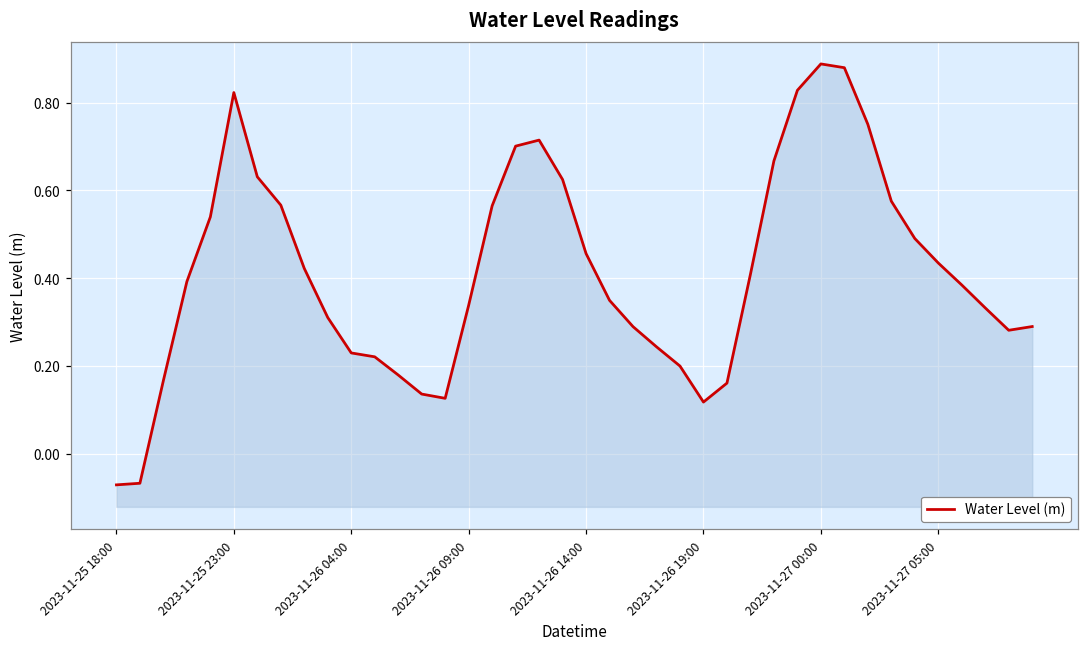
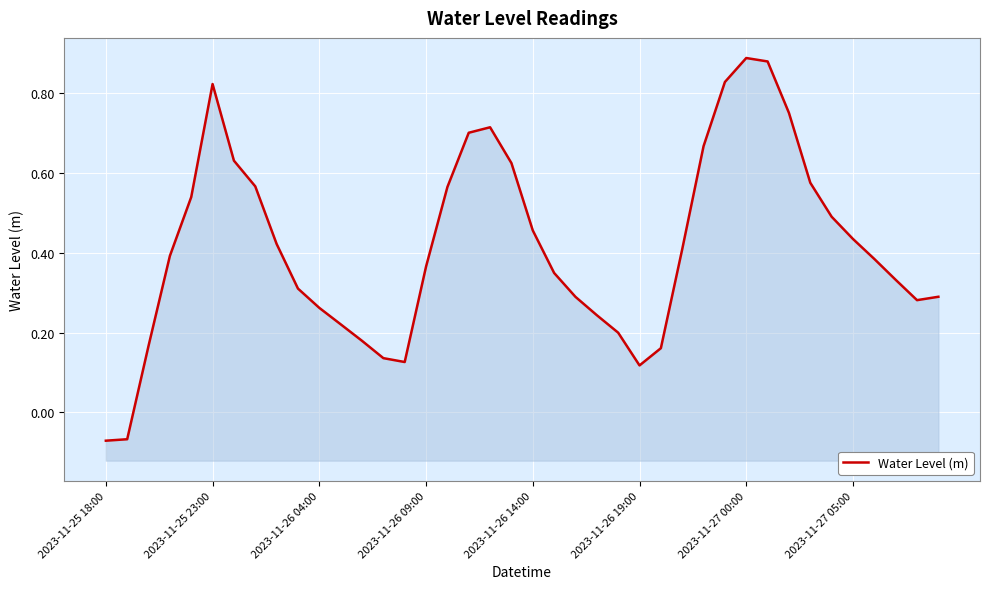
  {
    "2023-11-25 18:00": -0.07,
    "2023-11-25 23:00": 0.82,
-   "2023-11-26 04:00": 0.23,
-   "2023-11-26 09:00": 0.34,
+   "2023-11-26 04:00": 0.26,
+   "2023-11-26 09:00": 0.37,
    "2023-11-26 14:00": 0.46,
    "2023-11-26 19:00": 0.12,
    "2023-11-27 00:00": 0.89,
    "2023-11-27 05:00": 0.43
  }
